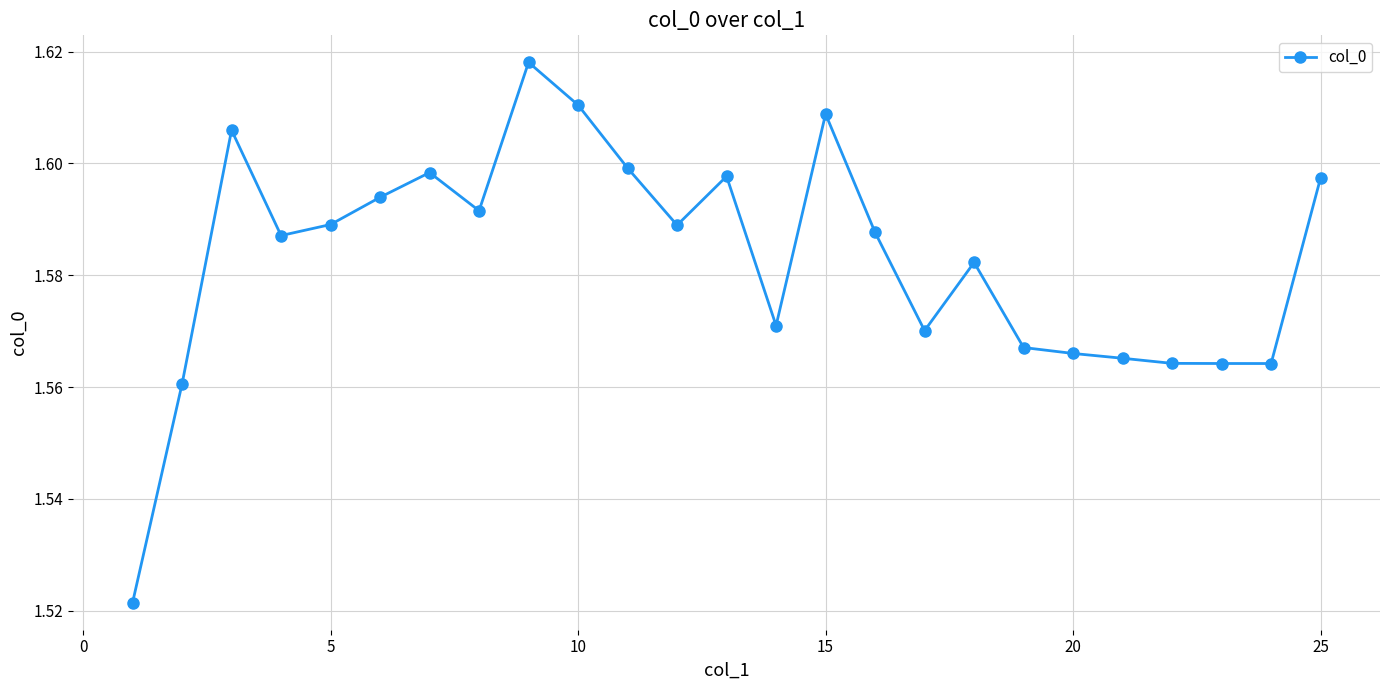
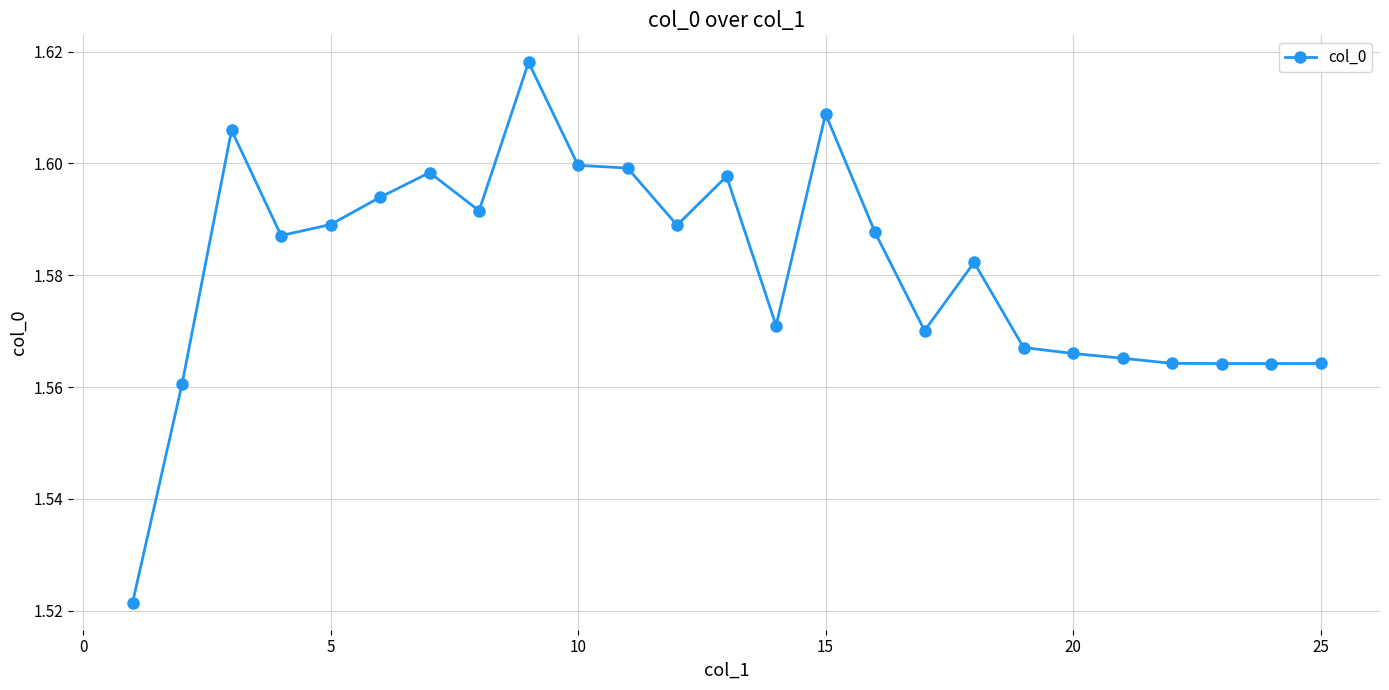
  {
    "5": 1.589,
-   "10": 1.610,
+   "10": 1.600,
    "15": 1.609,
    "20": 1.566,
-   "25": 1.597
+   "25": 1.564
  }
